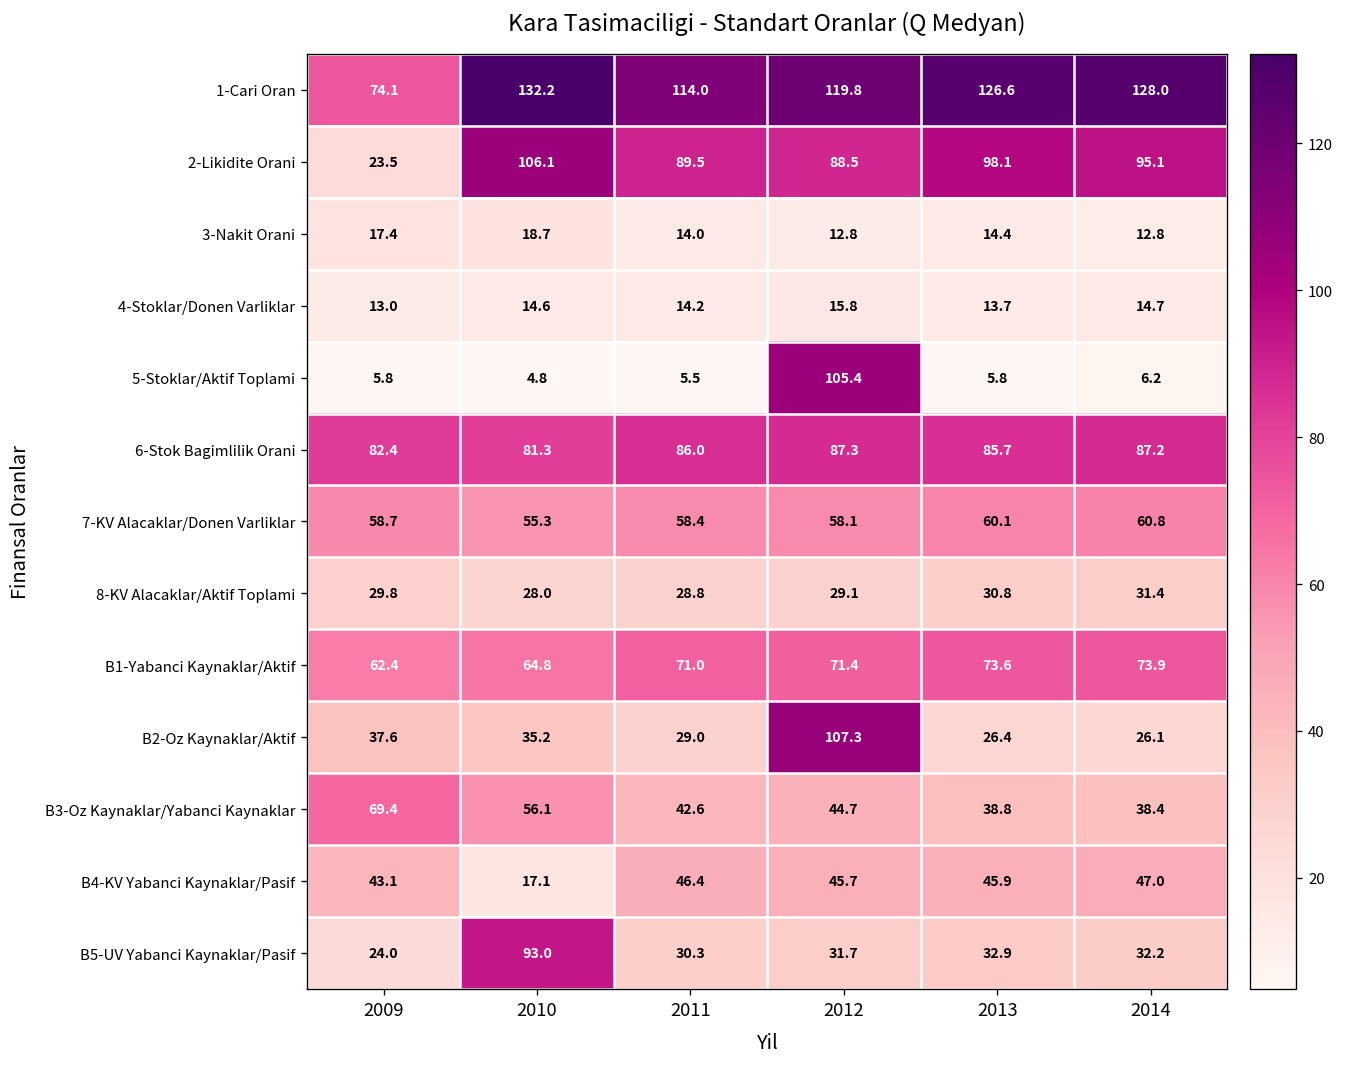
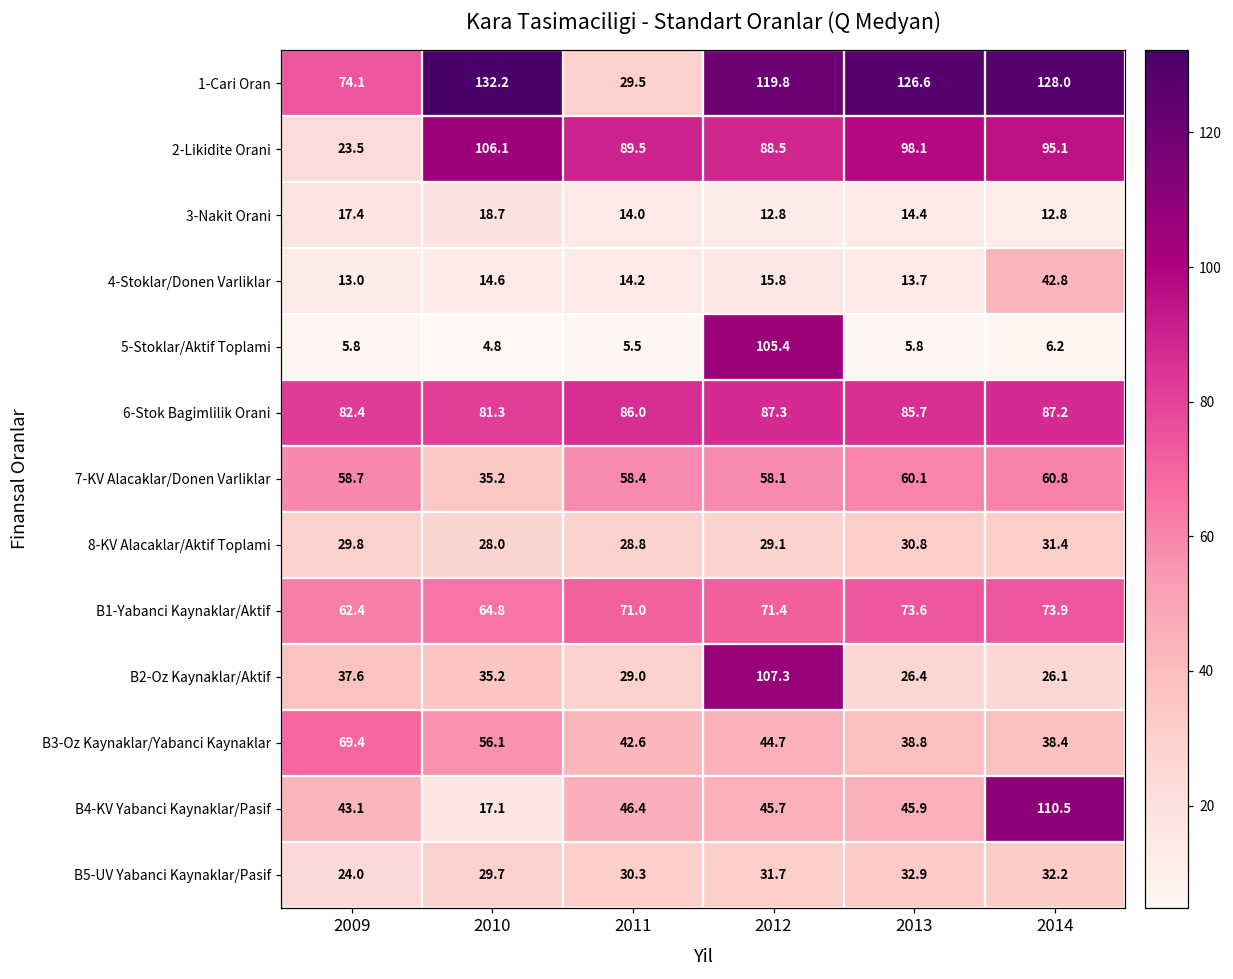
  {
    "1-Cari Oran": {
      "2009": 74.1,
      "2010": 132.2,
-     "2011": 114.0,
+     "2011": 29.5,
      "2012": 119.8,
      "2013": 126.6,
      "2014": 128.0
    },
    "2-Likidite Orani": {
      "2009": 23.5,
      "2010": 106.1,
      "2011": 89.5,
      "2012": 88.5,
      "2013": 98.1,
      "2014": 95.1
    },
    "3-Nakit Orani": {
      "2009": 17.4,
      "2010": 18.7,
      "2011": 14.0,
      "2012": 12.8,
      "2013": 14.4,
      "2014": 12.8
    },
    "4-Stoklar/Donen Varliklar": {
      "2009": 13.0,
      "2010": 14.6,
      "2011": 14.2,
      "2012": 15.8,
      "2013": 13.7,
-     "2014": 14.7
+     "2014": 42.8
    },
    "5-Stoklar/Aktif Toplami": {
      "2009": 5.8,
      "2010": 4.8,
      "2011": 5.5,
      "2012": 105.4,
      "2013": 5.8,
      "2014": 6.2
    },
    "6-Stok Bagimlilik Orani": {
      "2009": 82.4,
      "2010": 81.3,
      "2011": 86.0,
      "2012": 87.3,
      "2013": 85.7,
      "2014": 87.2
    },
    "7-KV Alacaklar/Donen Varliklar": {
      "2009": 58.7,
-     "2010": 55.3,
+     "2010": 35.2,
      "2011": 58.4,
      "2012": 58.1,
      "2013": 60.1,
      "2014": 60.8
    },
    "8-KV Alacaklar/Aktif Toplami": {
      "2009": 29.8,
      "2010": 28.0,
      "2011": 28.8,
      "2012": 29.1,
      "2013": 30.8,
      "2014": 31.4
    },
    "B1-Yabanci Kaynaklar/Aktif": {
      "2009": 62.4,
      "2010": 64.8,
      "2011": 71.0,
      "2012": 71.4,
      "2013": 73.6,
      "2014": 73.9
    },
    "B2-Oz Kaynaklar/Aktif": {
      "2009": 37.6,
      "2010": 35.2,
      "2011": 29.0,
      "2012": 107.3,
      "2013": 26.4,
      "2014": 26.1
    },
    "B3-Oz Kaynaklar/Yabanci Kaynaklar": {
      "2009": 69.4,
      "2010": 56.1,
      "2011": 42.6,
      "2012": 44.7,
      "2013": 38.8,
      "2014": 38.4
    },
    "B4-KV Yabanci Kaynaklar/Pasif": {
      "2009": 43.1,
      "2010": 17.1,
      "2011": 46.4,
      "2012": 45.7,
      "2013": 45.9,
-     "2014": 47.0
+     "2014": 110.5
    },
    "B5-UV Yabanci Kaynaklar/Pasif": {
      "2009": 24.0,
-     "2010": 93.0,
+     "2010": 29.7,
      "2011": 30.3,
      "2012": 31.7,
      "2013": 32.9,
      "2014": 32.2
    }
  }
